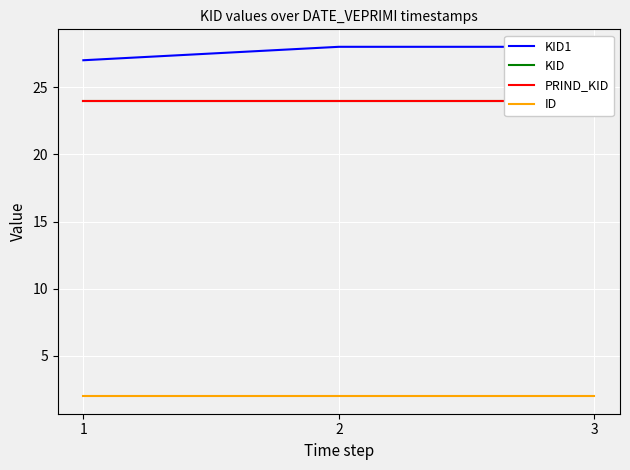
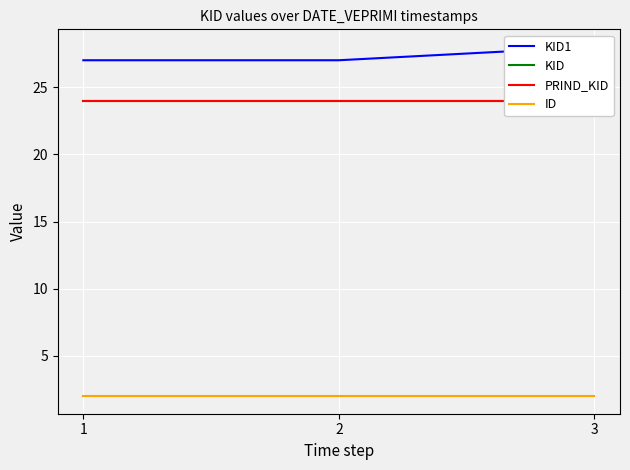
  {
    "KID1": {
      "1": 27,
-     "2": 28
+     "2": 27
    },
    "PRIND_KID": {
      "1": 24,
      "2": 24
    },
    "ID": {
      "1": 2,
      "2": 2,
      "3": 2
    }
  }
